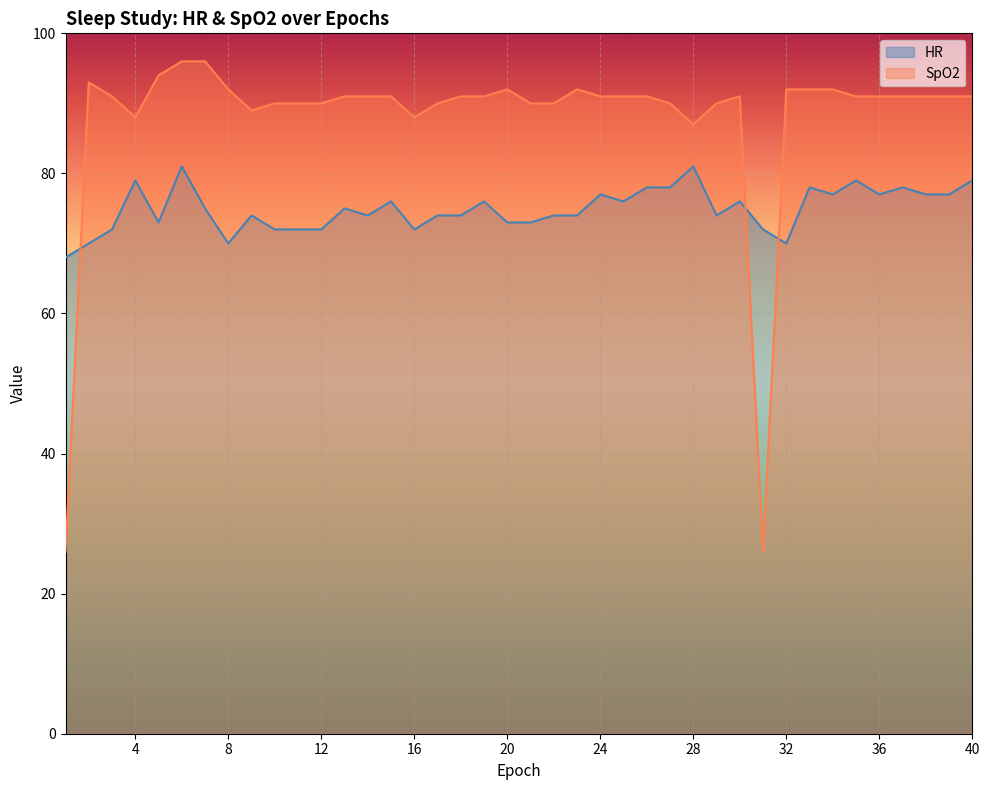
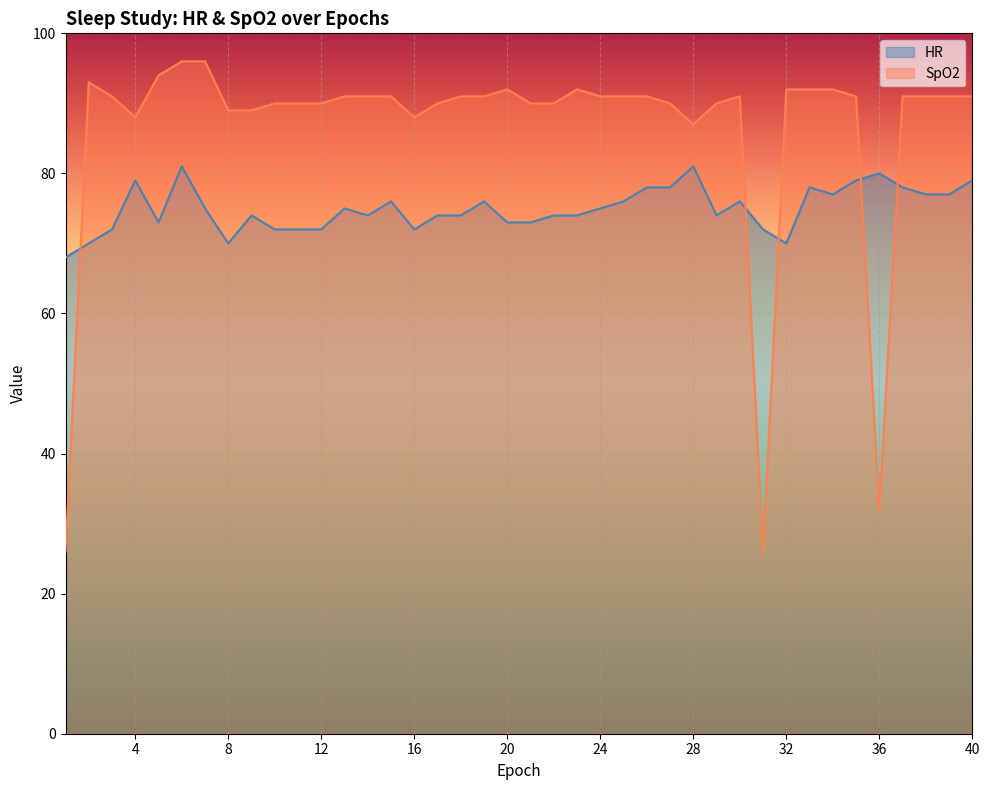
  {
    "HR": {
      "4": 79,
      "8": 70,
      "12": 72,
      "16": 72,
      "20": 73,
-     "24": 77,
+     "24": 75,
      "28": 81,
      "32": 70,
-     "36": 77,
+     "36": 80,
      "40": 79
    },
    "SpO2": {
      "4": 88,
-     "8": 92,
+     "8": 89,
      "12": 90,
      "16": 88,
      "20": 92,
      "24": 91,
      "28": 87,
      "32": 92,
-     "36": 91,
+     "36": 32,
      "40": 91
    }
  }
